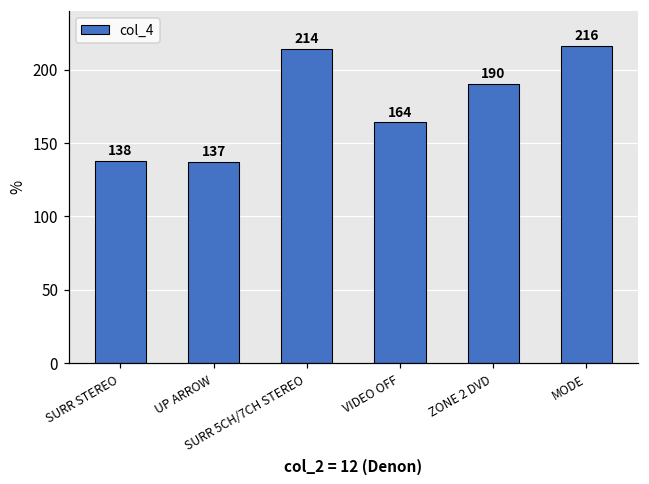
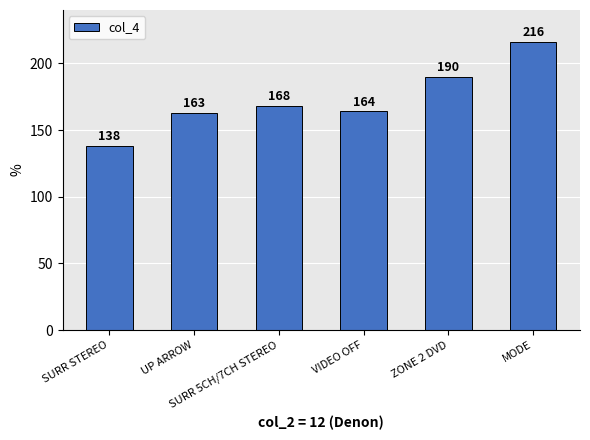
  {
    "SURR STEREO": 138,
-   "UP ARROW": 137,
-   "SURR 5CH/7CH STEREO": 214,
+   "UP ARROW": 163,
+   "SURR 5CH/7CH STEREO": 168,
    "VIDEO OFF": 164,
    "ZONE 2 DVD": 190,
    "MODE": 216
  }
